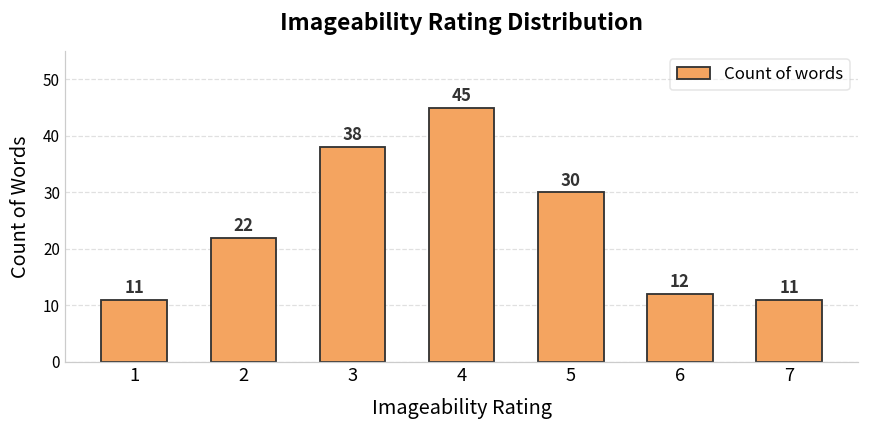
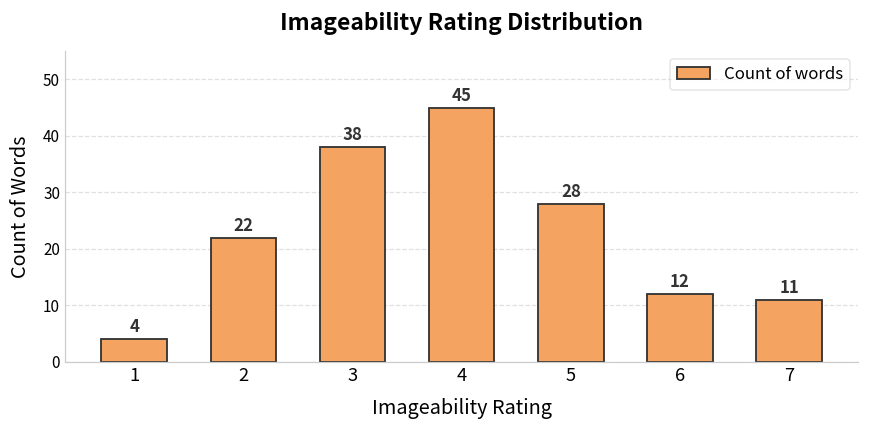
  {
-   "1": 11,
+   "1": 4,
    "2": 22,
    "3": 38,
    "4": 45,
-   "5": 30,
+   "5": 28,
    "6": 12,
    "7": 11
  }
